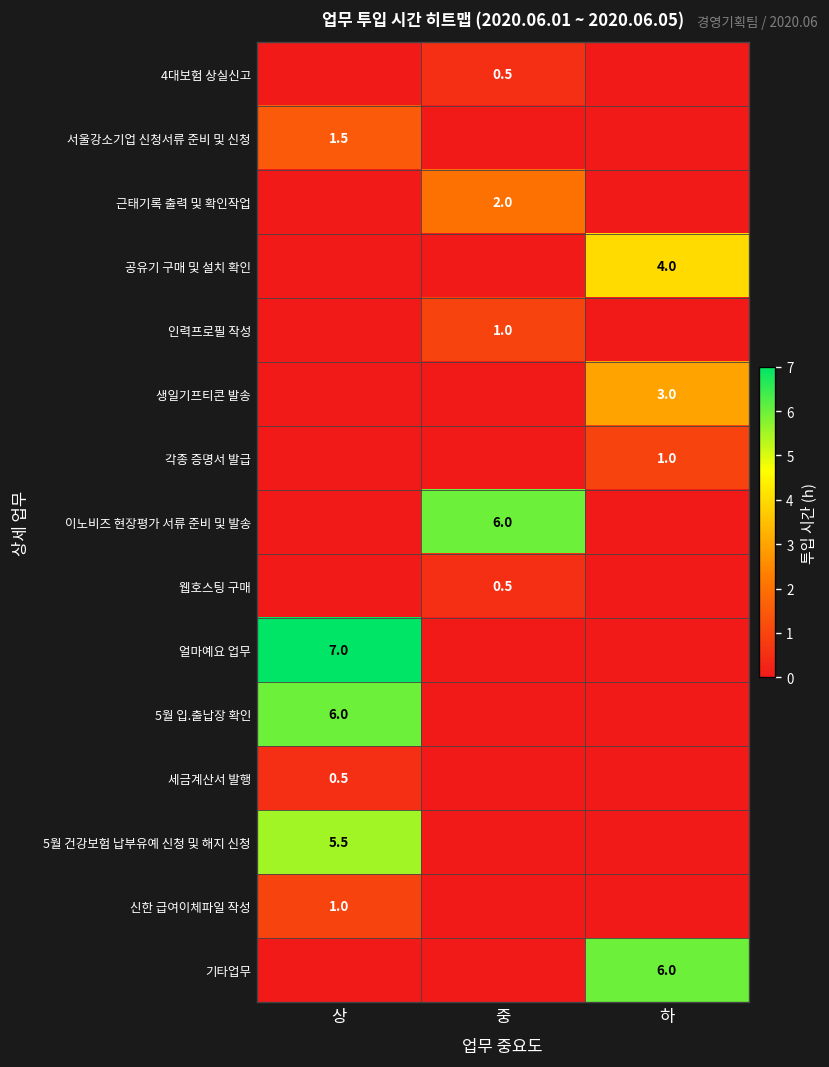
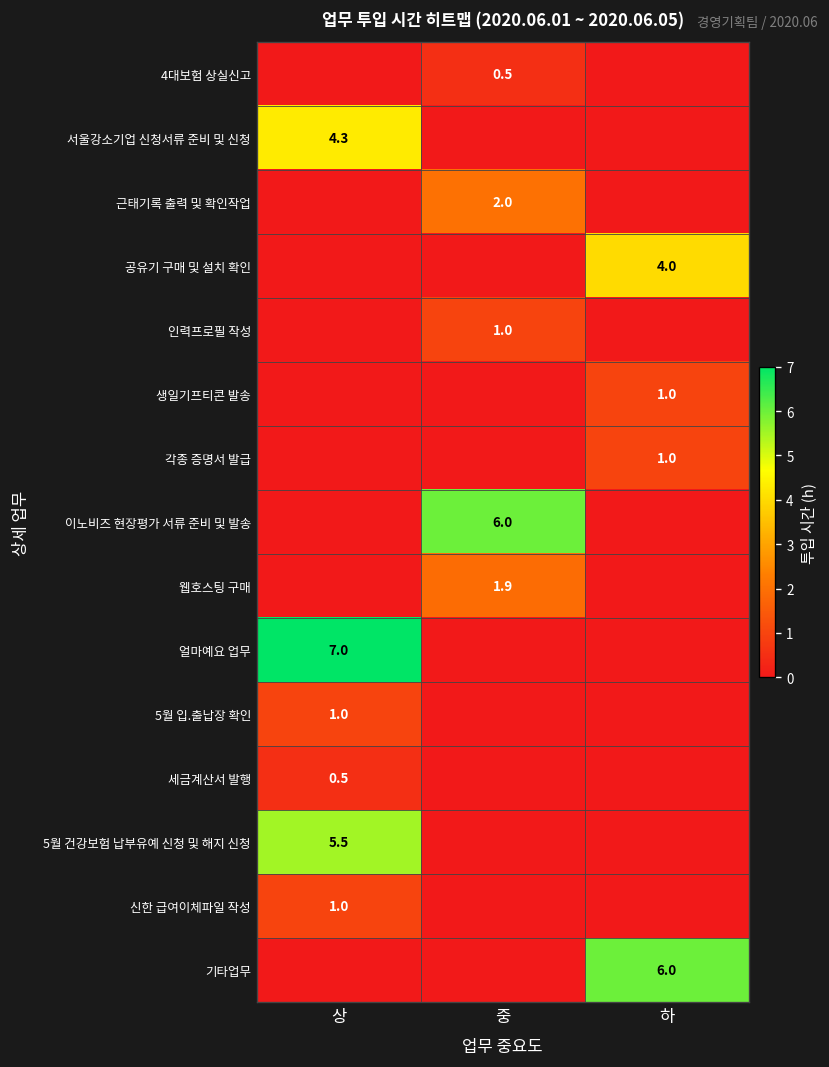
  {
    "4대보험 상실신고": {
      "중": 0.5
    },
    "서울강소기업 신청서류 준비 및 신청": {
-     "상": 1.5
+     "상": 4.3
    },
    "근태기록 출력 및 확인작업": {
      "중": 2.0
    },
    "공유기 구매 및 설치 확인": {
      "하": 4.0
    },
    "인력프로필 작성": {
      "중": 1.0
    },
    "생일기프티콘 발송": {
-     "하": 3.0
+     "하": 1.0
    },
    "각종 증명서 발급": {
      "하": 1.0
    },
    "이노비즈 현장평가 서류 준비 및 발송": {
      "중": 6.0
    },
    "웹호스팅 구매": {
-     "중": 0.5
+     "중": 1.9
    },
    "얼마예요 업무": {
      "상": 7.0
    },
    "5월 입.출납장 확인": {
-     "상": 6.0
+     "상": 1.0
    },
    "세금계산서 발행": {
      "상": 0.5
    },
    "5월 건강보험 납부유예 신청 및 해지 신청": {
      "상": 5.5
    },
    "신한 급여이체파일 작성": {
      "상": 1.0
    },
    "기타업무": {
      "하": 6.0
    }
  }
